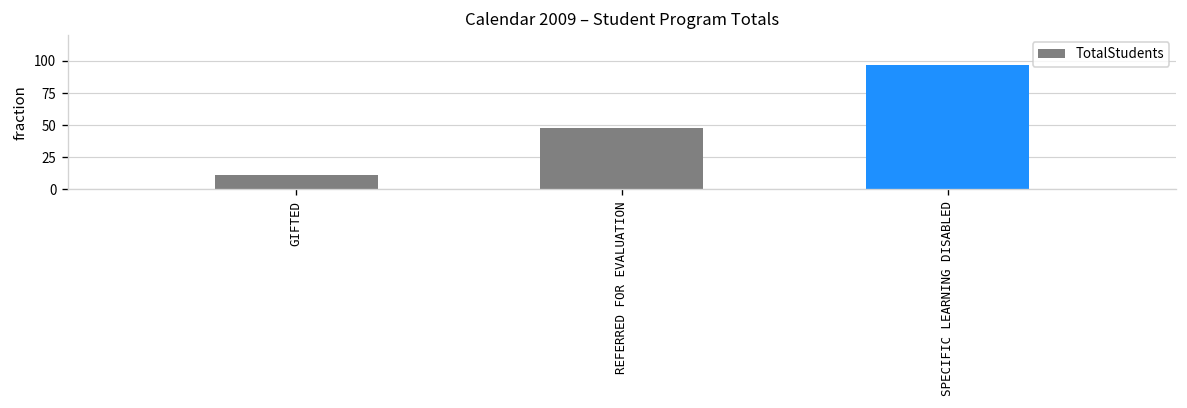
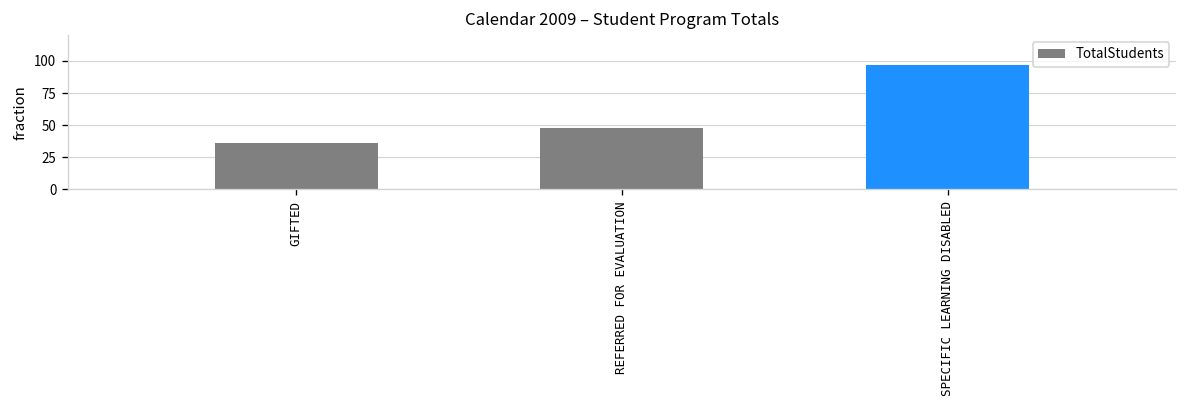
  {
-   "GIFTED": 11,
+   "GIFTED": 36,
    "REFERRED FOR EVALUATION": 48,
    "SPECIFIC LEARNING DISABLED": 97
  }
